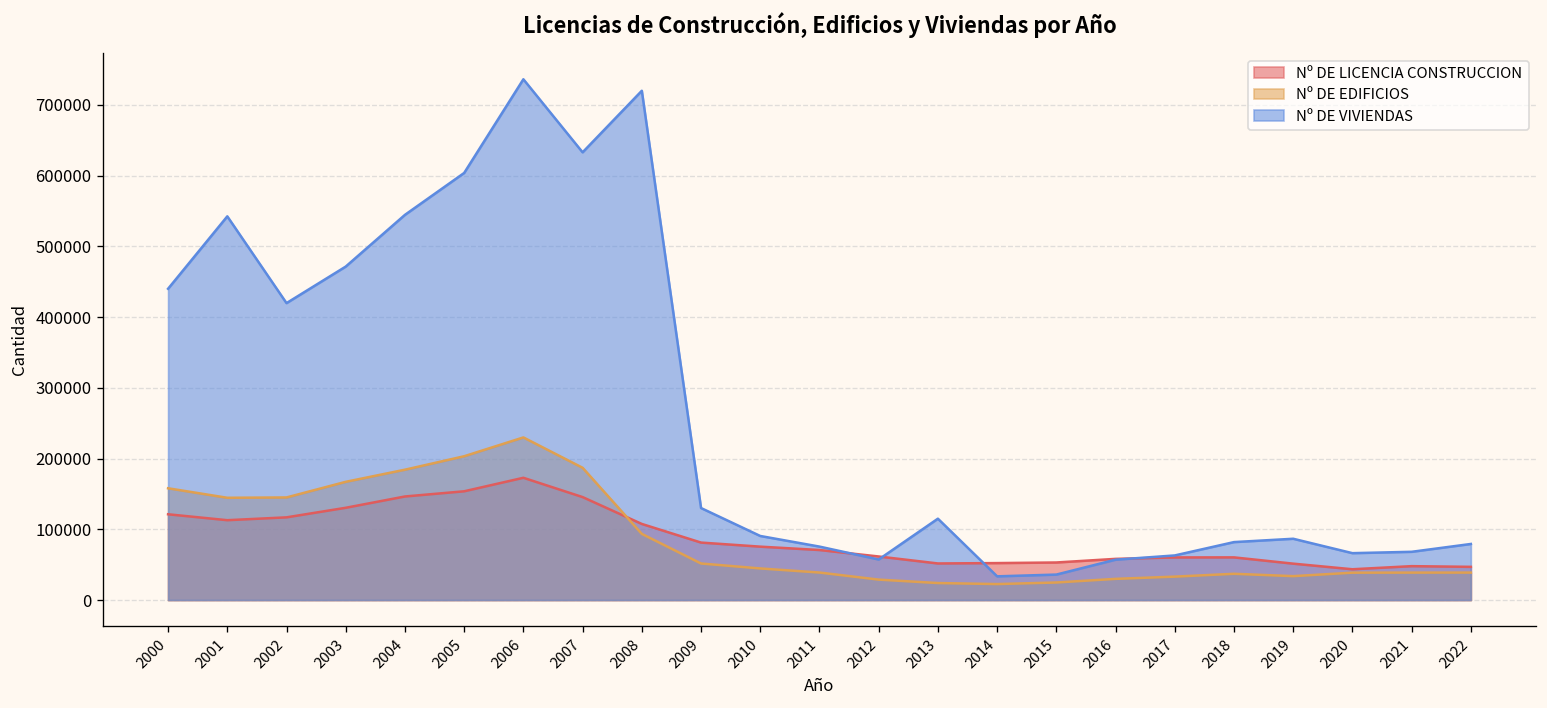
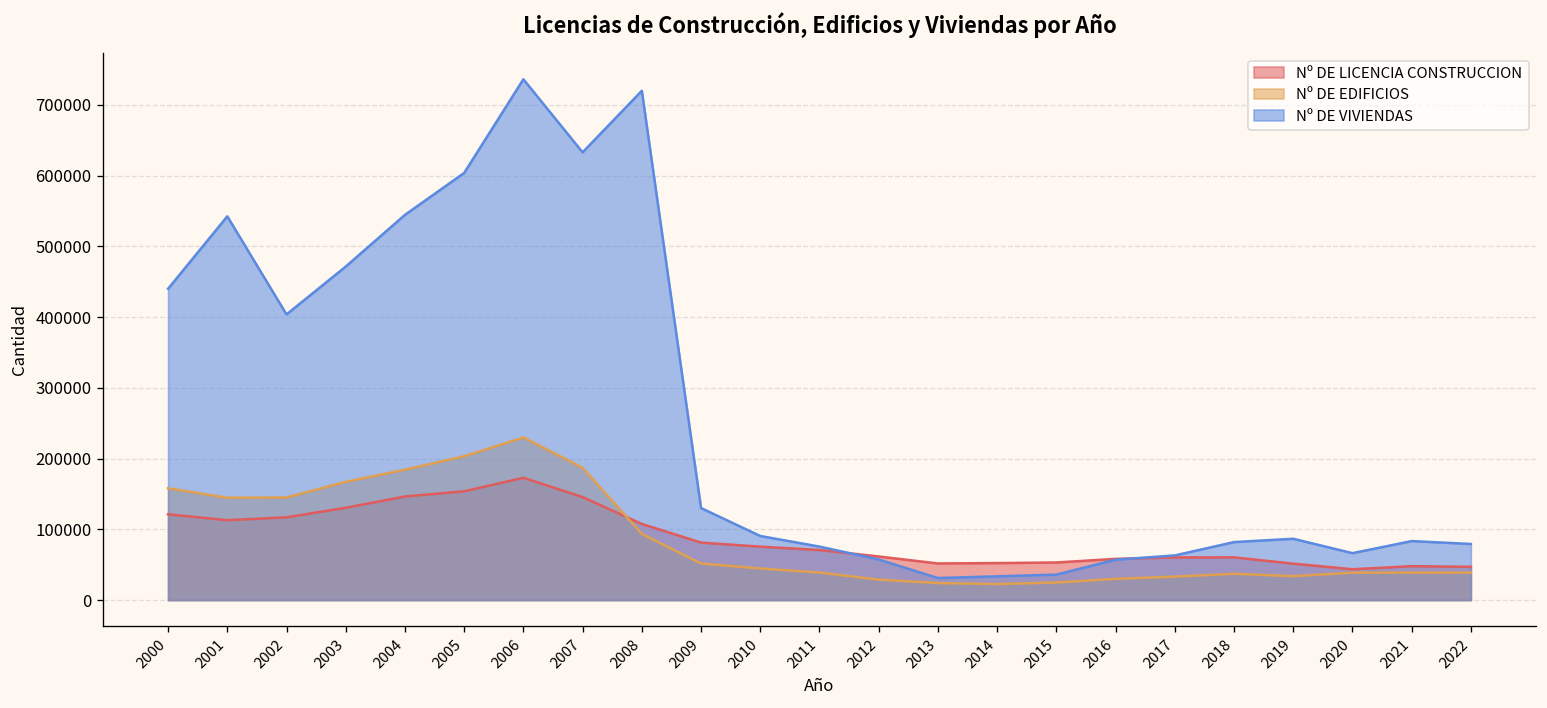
  {
    "Nº DE VIVIENDAS": {
      "2000": 440000,
      "2001": 540000,
-     "2002": 420000,
+     "2002": 400000,
      "2003": 470000,
      "2004": 540000,
      "2005": 600000,
      "2006": 740000,
      "2007": 630000,
      "2008": 720000,
      "2009": 130000,
      "2010": 90000,
      "2011": 80000,
-     "2013": 120000,
+     "2013": 30000,
      "2014": 30000,
      "2015": 40000,
      "2018": 80000,
      "2019": 90000,
      "2020": 70000,
-     "2021": 70000,
+     "2021": 80000,
      "2022": 80000
    }
  }
